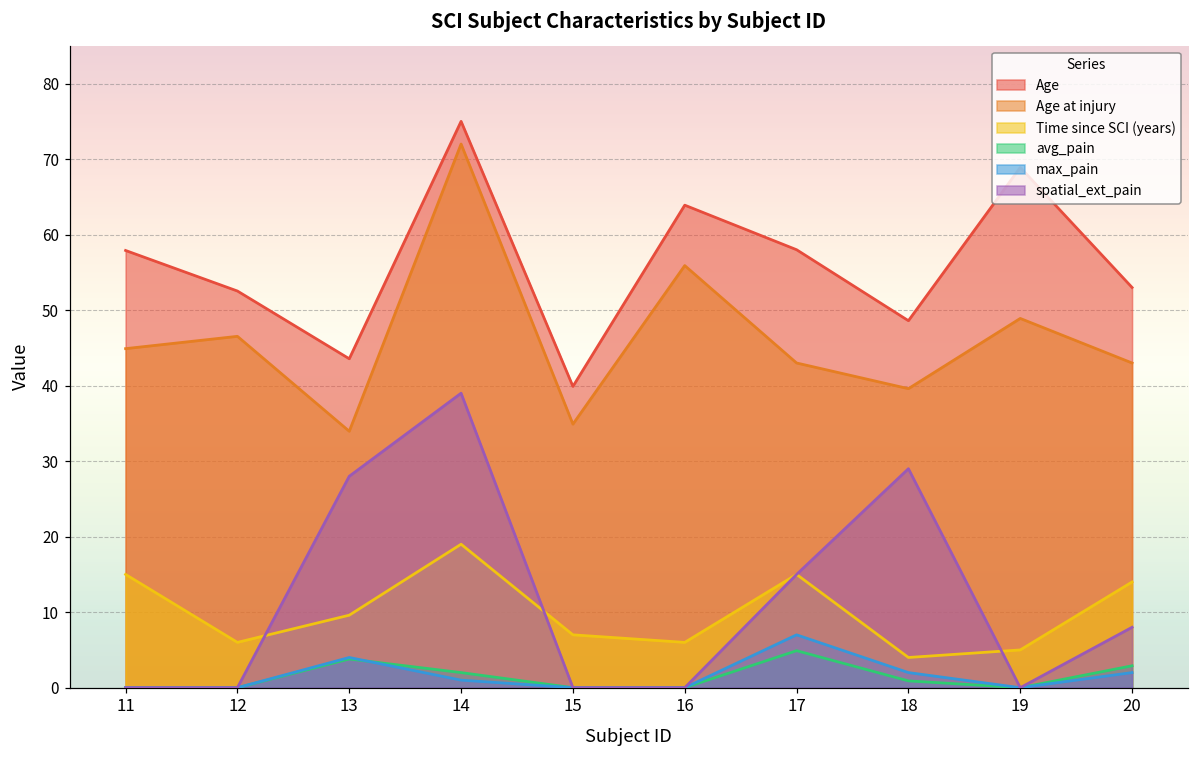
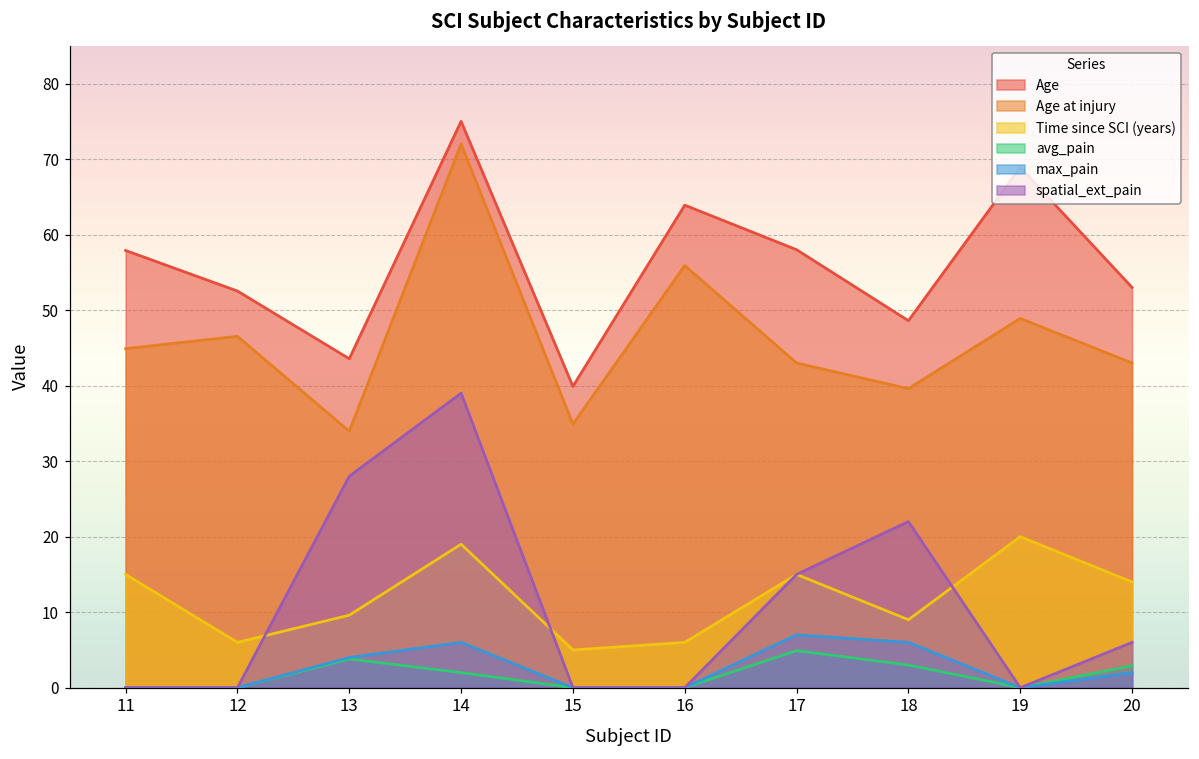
  {
    "Time since SCI (years)": {
      "11": 15,
      "12": 6,
      "13": 10,
      "14": 19,
-     "15": 7,
+     "15": 5,
      "16": 6,
-     "18": 4,
-     "19": 5,
+     "18": 9,
+     "19": 20,
      "20": 14
    },
    "avg_pain": {
      "14": 2,
      "17": 5,
-     "18": 1,
+     "18": 3,
      "20": 3
    },
    "max_pain": {
-     "14": 1,
+     "14": 6,
      "17": 7,
-     "18": 2,
+     "18": 6,
      "20": 2
    },
    "spatial_ext_pain": {
      "13": 28,
      "14": 39,
-     "18": 29,
-     "20": 8
+     "18": 22,
+     "20": 6
    }
  }
